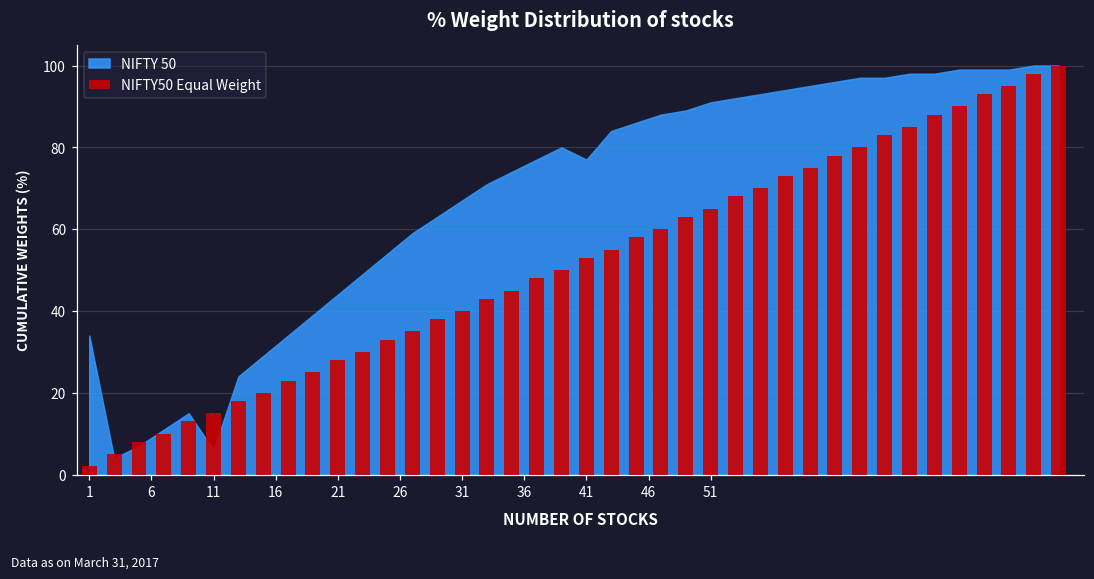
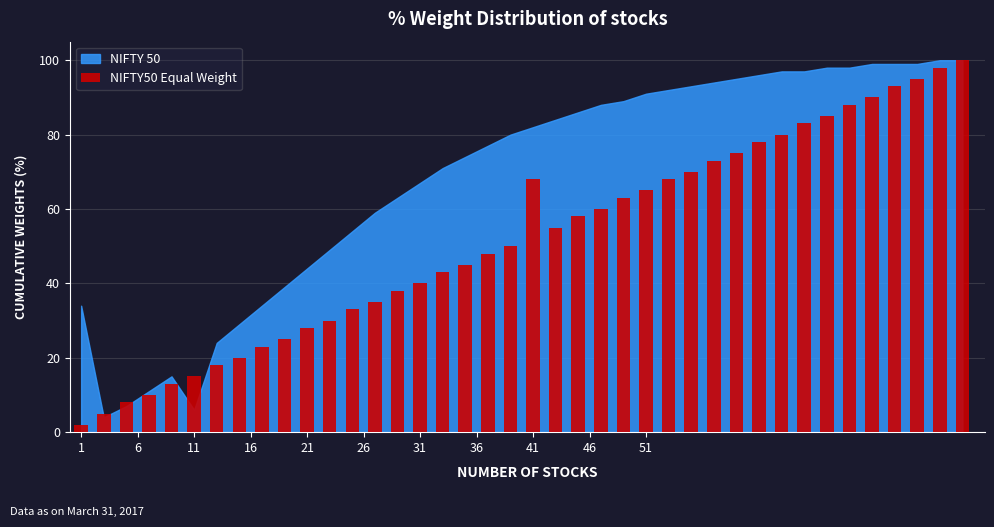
  {
    "NIFTY 50": {
      "1": 34,
      "11": 6,
      "21": 44,
      "31": 67,
-     "41": 77,
+     "41": 82,
      "51": 91
    },
    "NIFTY50 Equal Weight": {
      "1": 2,
      "11": 15,
      "21": 28,
      "31": 40,
-     "41": 53,
+     "41": 68,
      "51": 65
    }
  }
